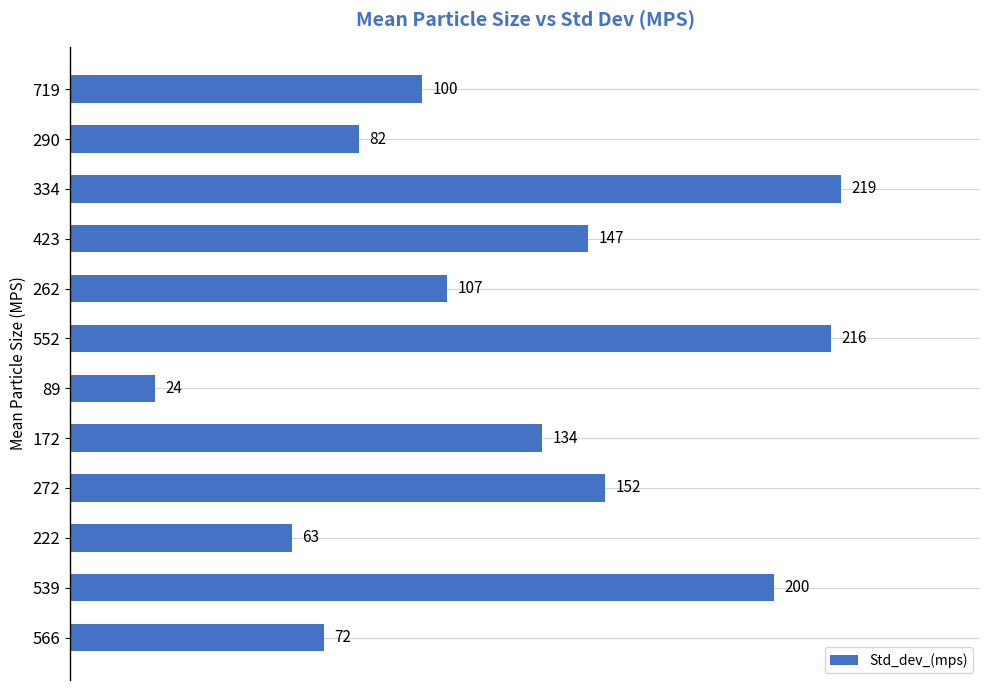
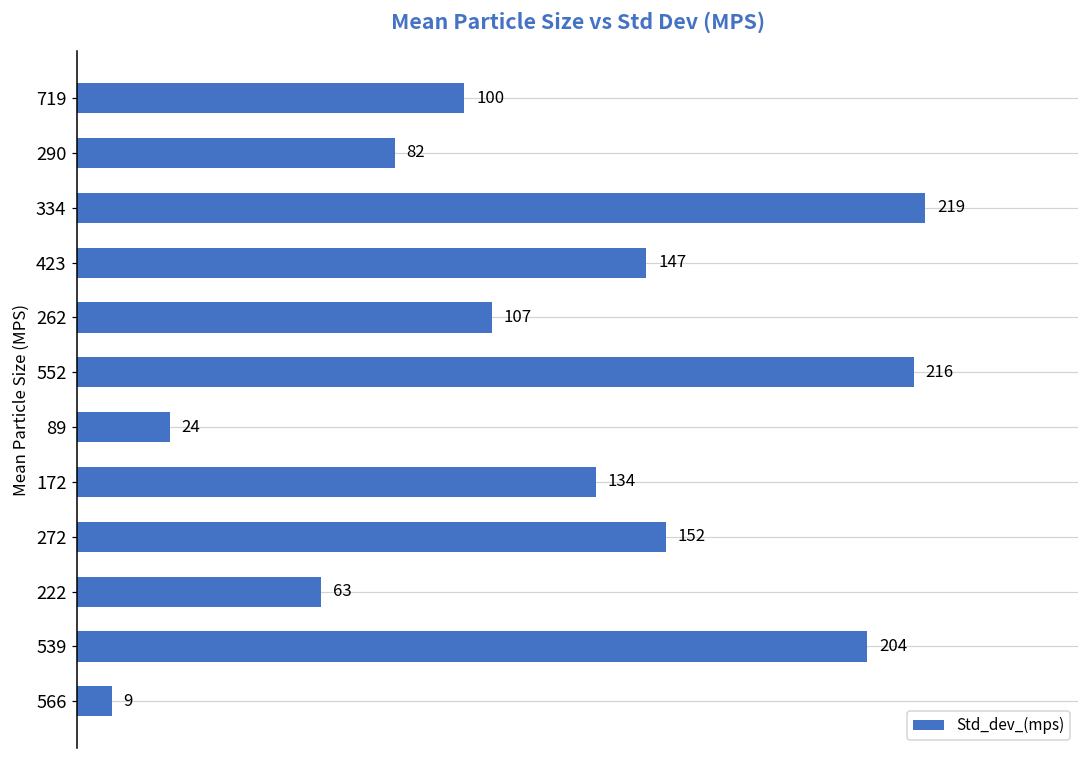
  {
    "719": 100,
    "290": 82,
    "334": 219,
    "423": 147,
    "262": 107,
    "552": 216,
    "89": 24,
    "172": 134,
    "272": 152,
    "222": 63,
-   "539": 200,
-   "566": 72
+   "539": 204,
+   "566": 9
  }
